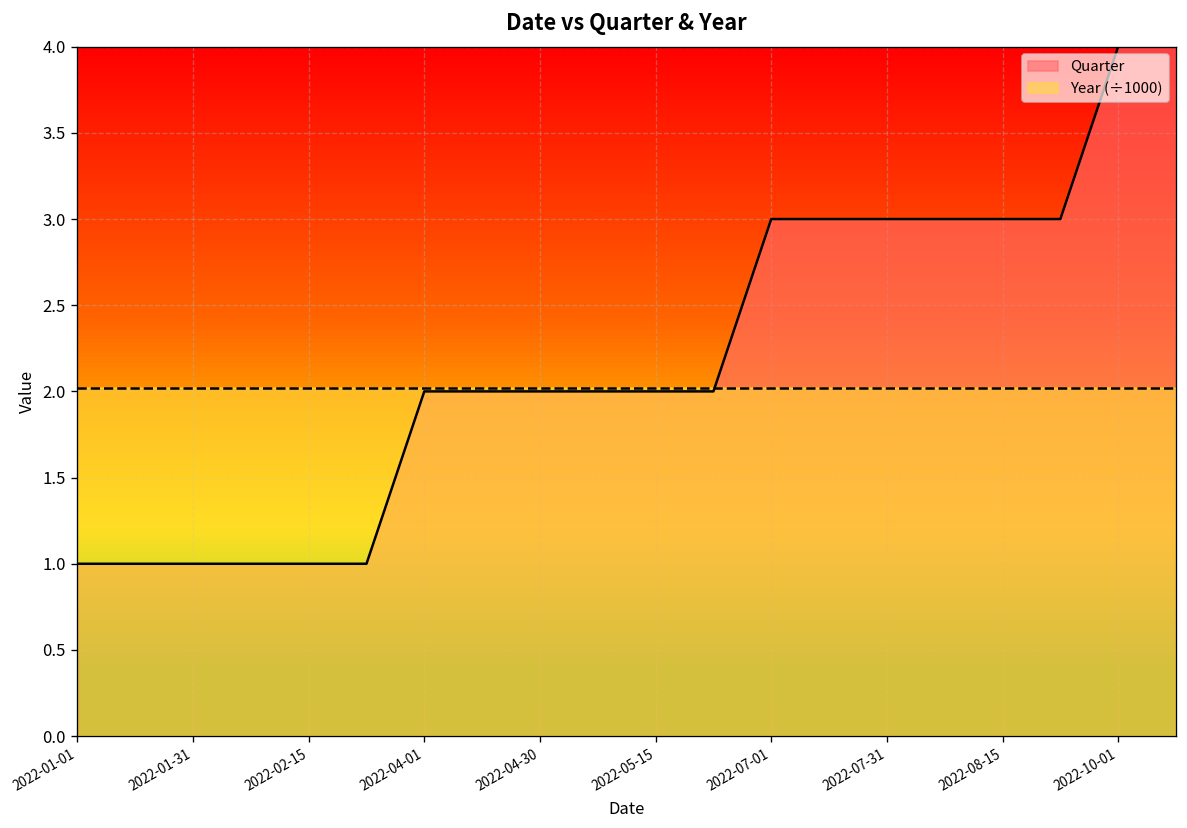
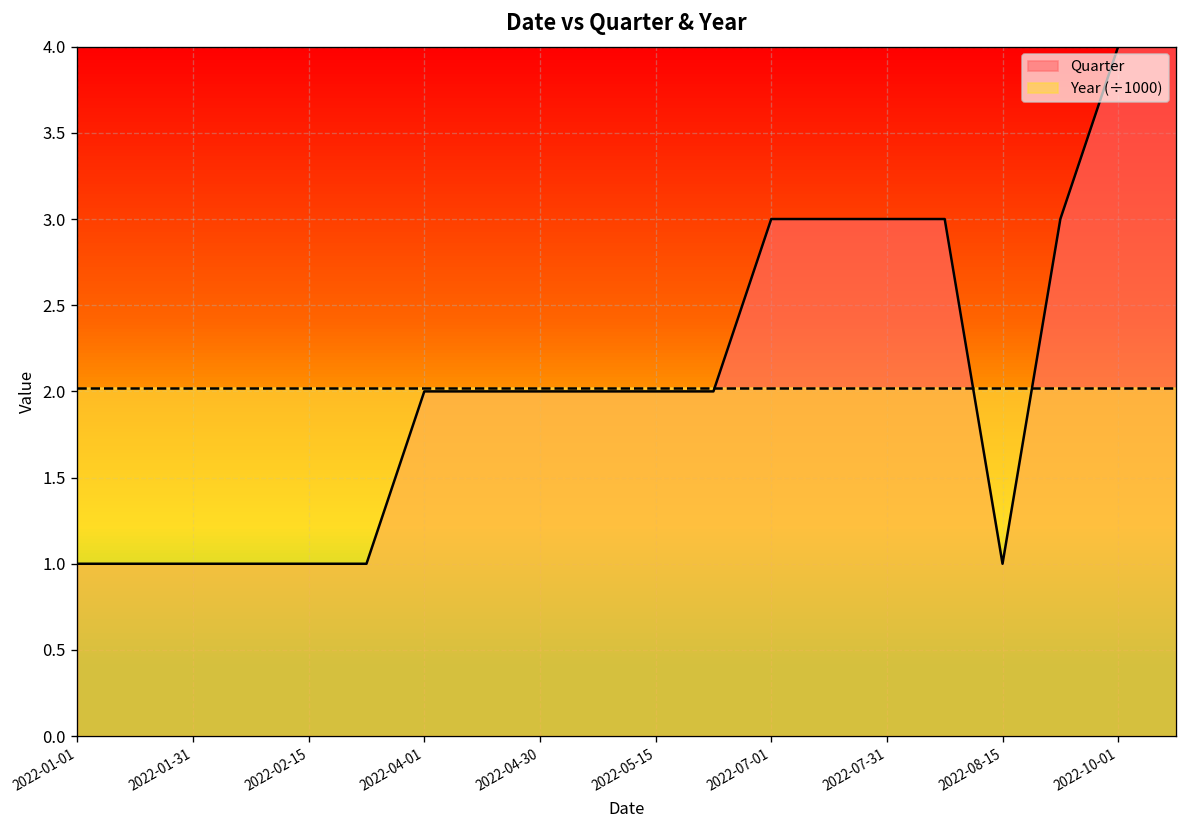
  {
    "Quarter": {
      "2022-01-01": 1,
      "2022-01-31": 1,
      "2022-02-15": 1,
      "2022-04-01": 2,
      "2022-04-30": 2,
      "2022-05-15": 2,
      "2022-07-01": 3,
      "2022-07-31": 3,
-     "2022-08-15": 3,
+     "2022-08-15": 1,
      "2022-10-01": 4
    },
    "Year (÷1000)": {
      "2022-01-01": 2.02,
      "2022-01-31": 2.02,
      "2022-02-15": 2.02,
      "2022-04-01": 2.02,
      "2022-04-30": 2.02,
      "2022-05-15": 2.02,
      "2022-07-01": 2.02,
      "2022-07-31": 2.02,
      "2022-08-15": 2.02,
      "2022-10-01": 2.02
    }
  }
